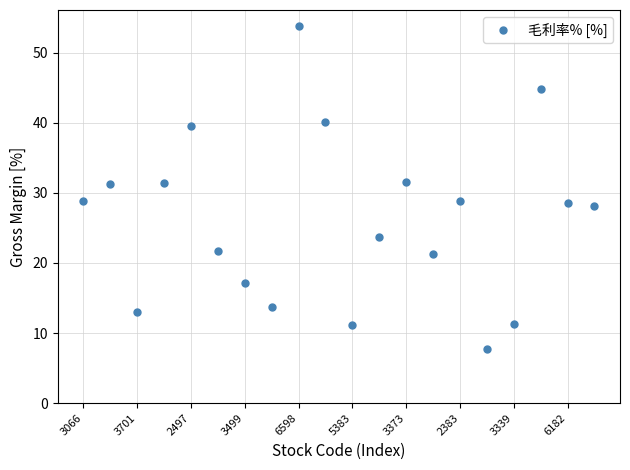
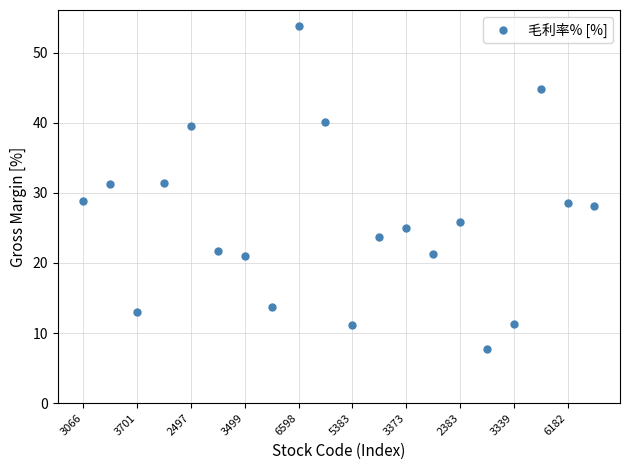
  {
    "3066": 29,
    "3701": 13,
    "2497": 40,
-   "3499": 17,
+   "3499": 21,
    "6598": 54,
    "5383": 11,
-   "3373": 31,
-   "2383": 29,
+   "3373": 25,
+   "2383": 26,
    "3339": 11,
    "6182": 29
  }
